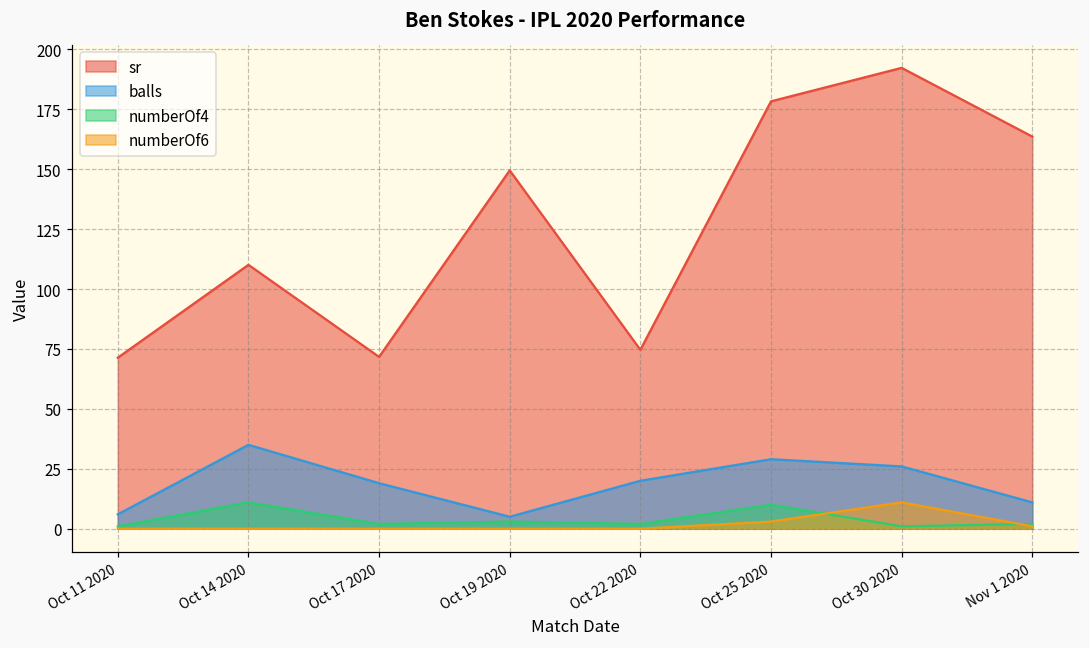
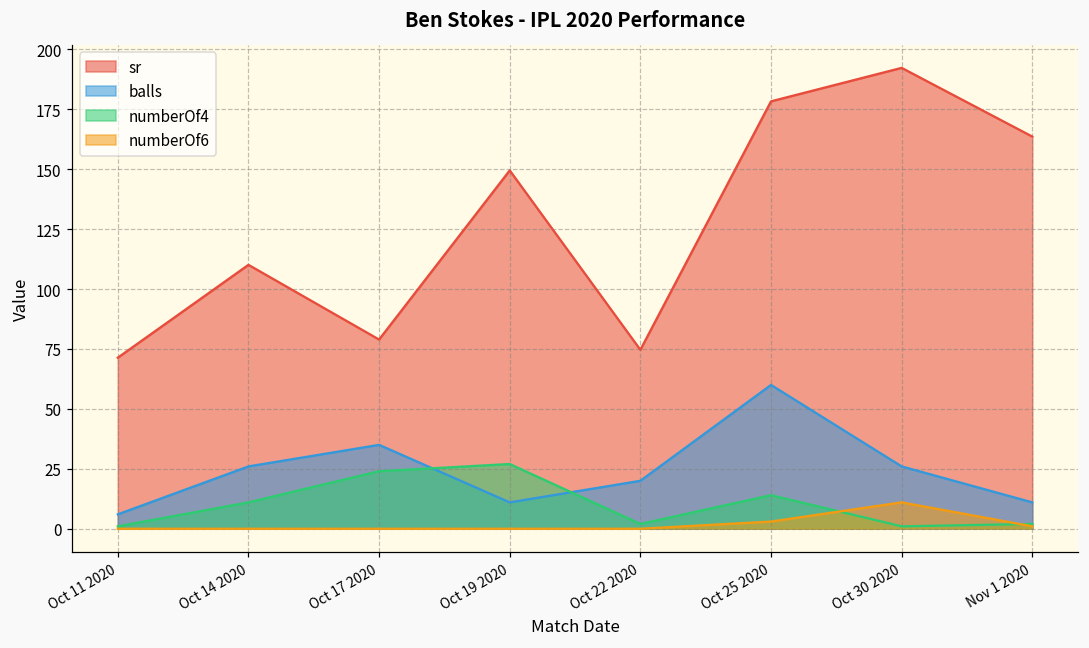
  {
    "sr": {
      "Oct 11 2020": 71,
      "Oct 14 2020": 110,
-     "Oct 17 2020": 72,
+     "Oct 17 2020": 79,
      "Oct 19 2020": 150,
      "Oct 22 2020": 75,
      "Oct 25 2020": 178,
      "Oct 30 2020": 192,
      "Nov 1 2020": 164
    },
    "balls": {
      "Oct 11 2020": 6,
-     "Oct 14 2020": 35,
-     "Oct 17 2020": 19,
-     "Oct 19 2020": 5,
+     "Oct 14 2020": 26,
+     "Oct 17 2020": 35,
+     "Oct 19 2020": 11,
      "Oct 22 2020": 20,
-     "Oct 25 2020": 29,
+     "Oct 25 2020": 60,
      "Oct 30 2020": 26,
      "Nov 1 2020": 11
    },
    "numberOf4": {
      "Oct 14 2020": 11,
-     "Oct 17 2020": 2,
-     "Oct 19 2020": 3,
+     "Oct 17 2020": 24,
+     "Oct 19 2020": 27,
      "Oct 22 2020": 2,
-     "Oct 25 2020": 10,
+     "Oct 25 2020": 14,
      "Oct 30 2020": 1
    },
    "numberOf6": {
      "Oct 14 2020": 0,
      "Oct 17 2020": 0,
      "Oct 19 2020": 0,
      "Oct 22 2020": 0,
      "Oct 25 2020": 3,
      "Oct 30 2020": 11
    }
  }
